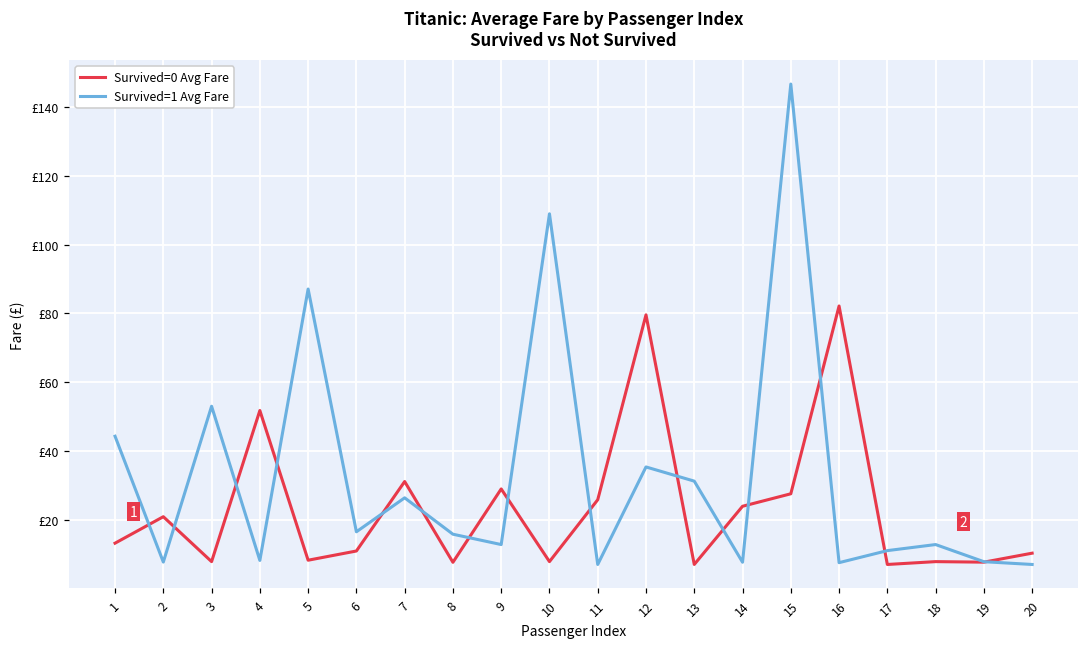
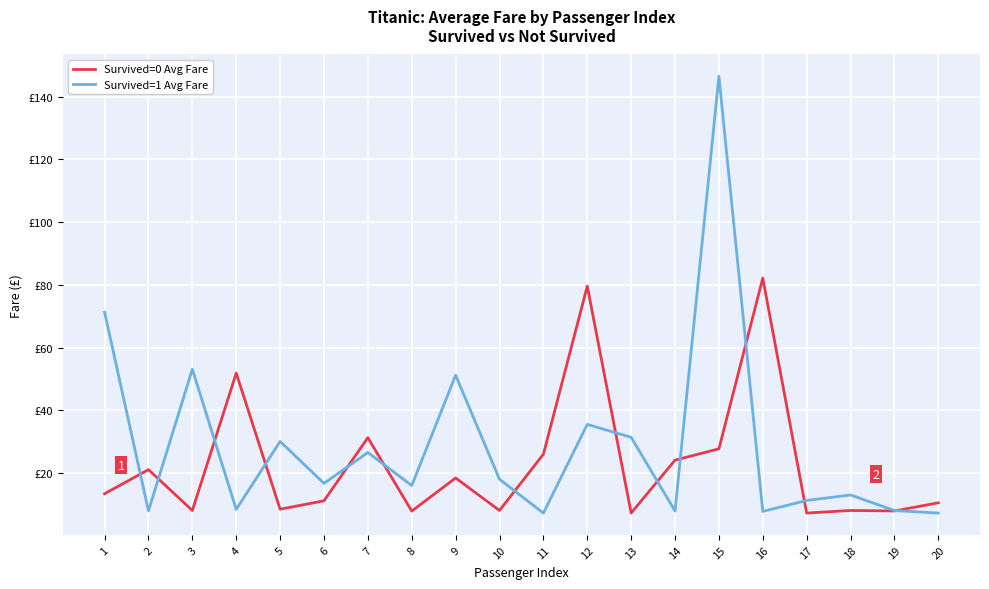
  {
    "Survived=0 Avg Fare": {
      "1": "£13",
      "3": "£8",
      "4": "£52",
      "5": "£8",
      "6": "£11",
      "7": "£31",
      "8": "£8",
-     "9": "£29",
+     "9": "£18",
      "10": "£8",
      "11": "£26",
      "12": "£80",
      "13": "£7",
      "14": "£24",
      "15": "£28",
      "16": "£82",
      "17": "£7",
      "18": "£8",
      "20": "£11"
    },
    "Survived=1 Avg Fare": {
-     "1": "£44",
+     "1": "£71",
      "2": "£8",
      "3": "£53",
      "4": "£8",
-     "5": "£87",
+     "5": "£30",
      "6": "£17",
      "7": "£27",
      "8": "£16",
-     "9": "£13",
-     "10": "£109",
+     "9": "£51",
+     "10": "£18",
      "11": "£7",
      "12": "£36",
      "13": "£31",
      "14": "£8",
      "15": "£147",
      "16": "£8",
      "17": "£11",
      "18": "£13",
      "20": "£7"
    }
  }
